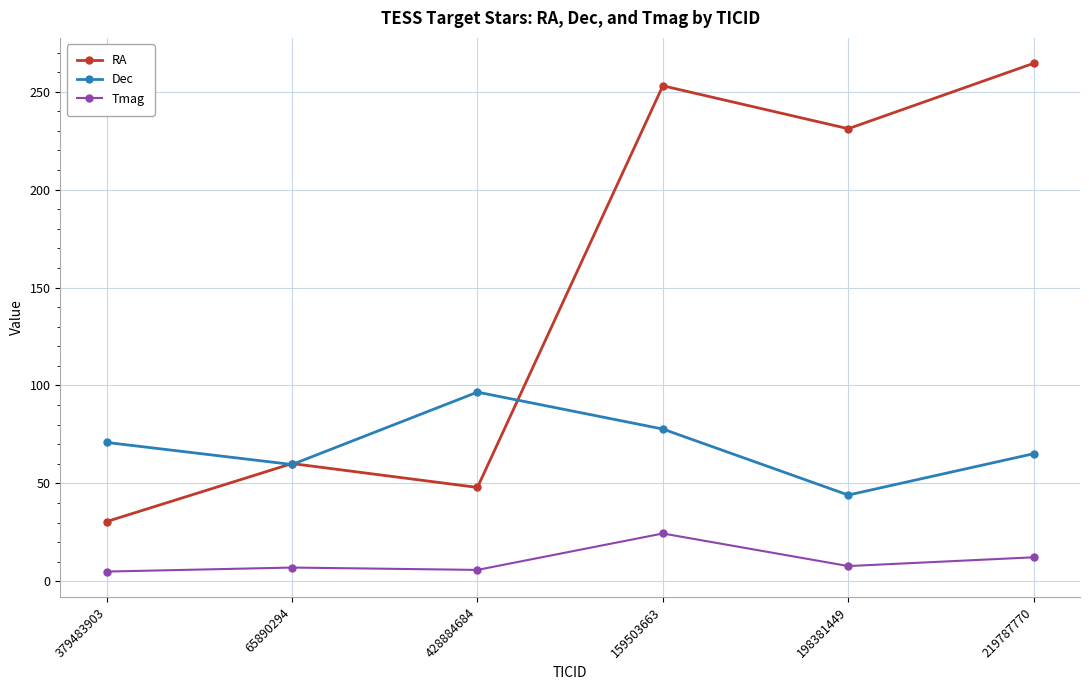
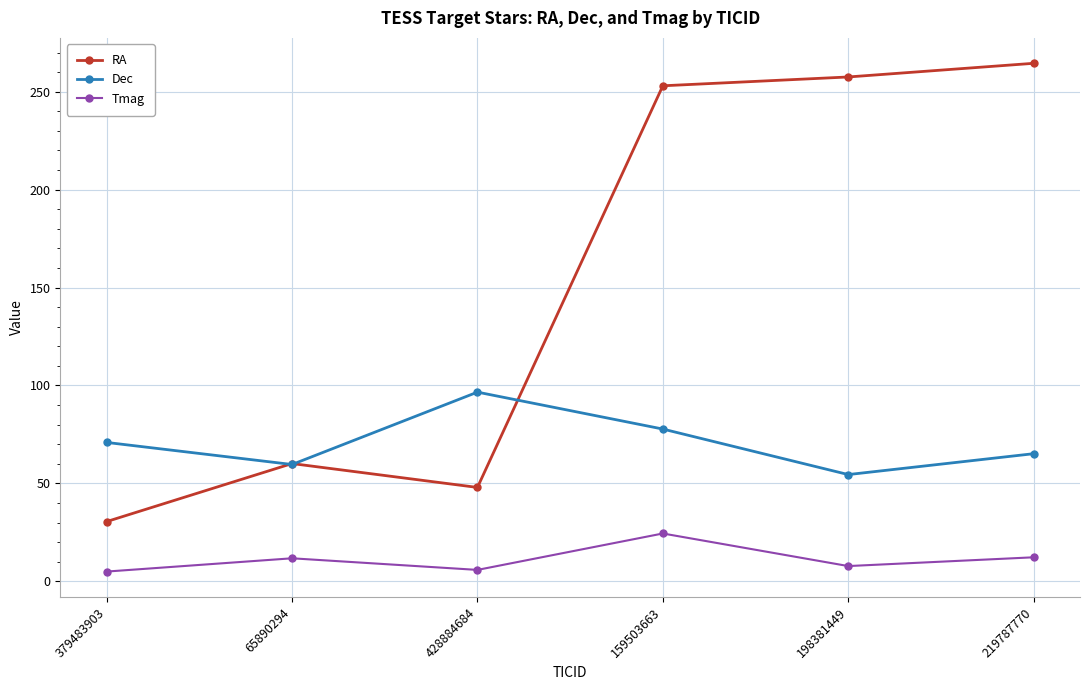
  {
    "RA": {
      "379483903": 30,
      "428884684": 48,
      "159503663": 253,
-     "198381449": 231,
+     "198381449": 258,
      "219787770": 265
    },
    "Dec": {
      "379483903": 71,
      "428884684": 97,
      "159503663": 78,
-     "198381449": 44,
+     "198381449": 54,
      "219787770": 65
    },
    "Tmag": {
      "379483903": 5,
-     "65890294": 7,
+     "65890294": 12,
      "428884684": 6,
      "159503663": 24,
      "198381449": 8,
      "219787770": 12
    }
  }
